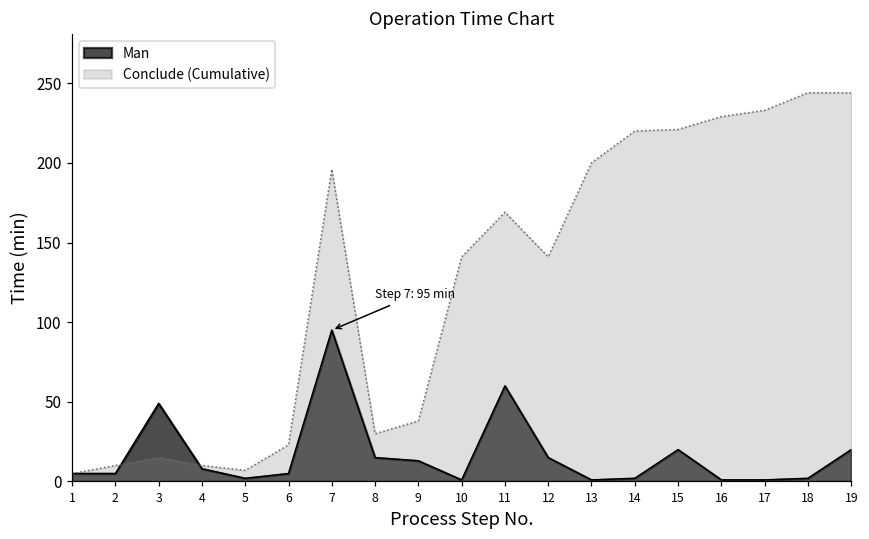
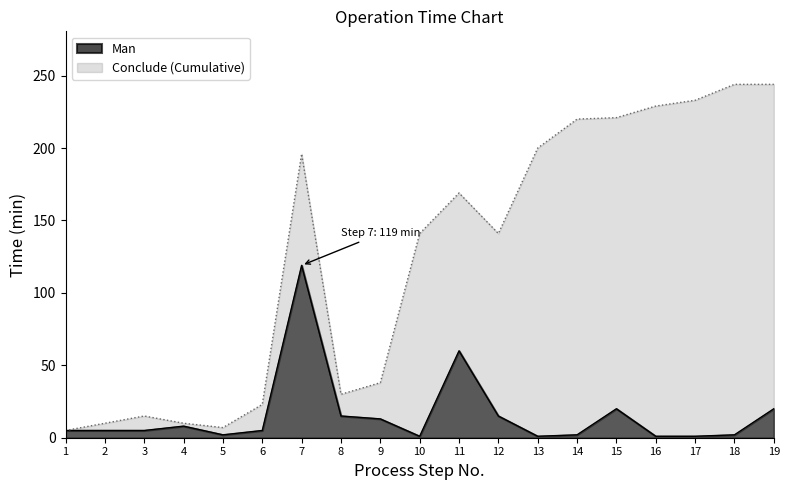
  {
    "Man": {
-     "3": 49,
-     "7": 95
+     "3": 5,
+     "7": 119
    },
    "Conclude (Cumulative)": {
      "2": 10,
      "3": 15,
      "4": 10,
      "5": 7,
      "6": 23,
      "7": 196,
      "8": 30,
      "9": 38,
      "10": 141,
      "11": 169,
      "12": 141,
      "13": 200,
      "14": 220,
      "15": 221,
      "16": 229,
      "17": 233,
      "18": 244,
      "19": 244
    }
  }
